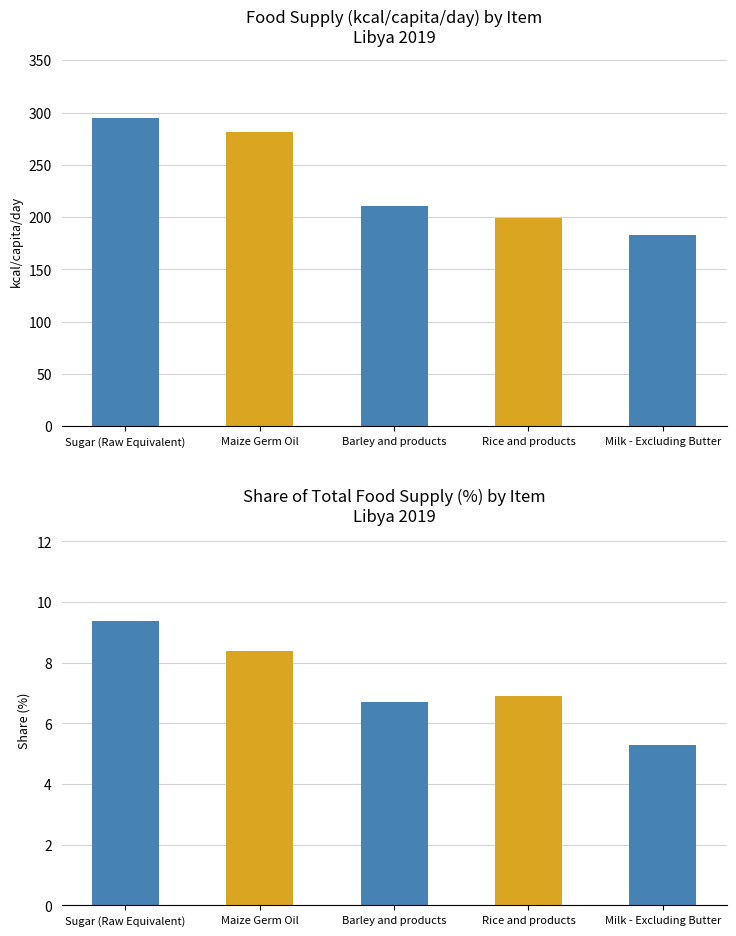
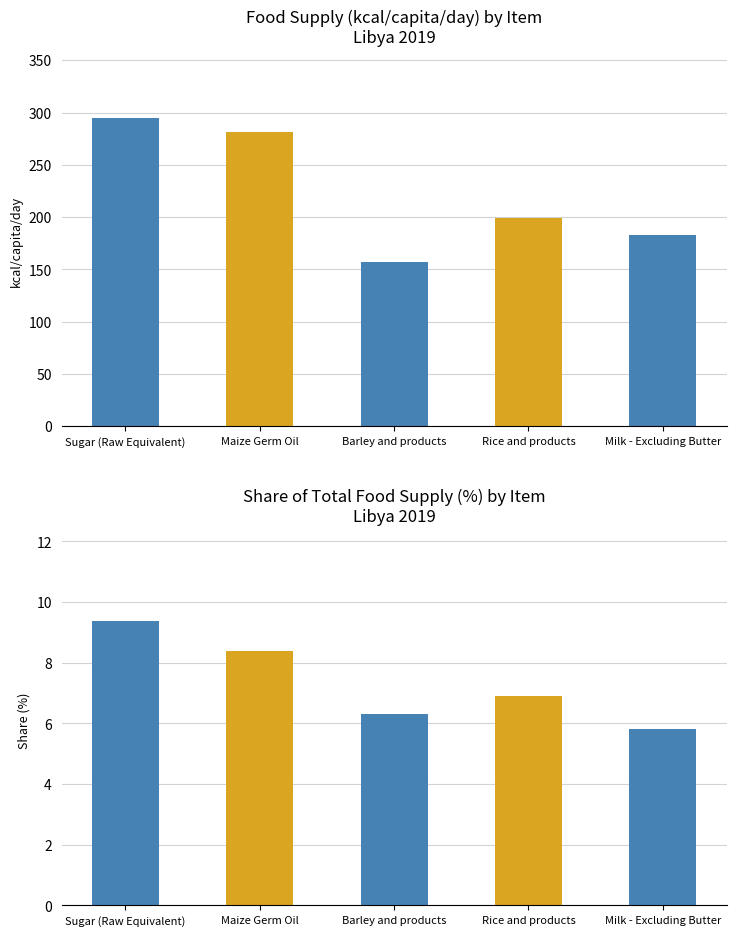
  {
    "Food Supply (kcal/capita/day) by Item Libya 2019": {
      "Sugar (Raw Equivalent)": 295,
      "Maize Germ Oil": 281,
-     "Barley and products": 211,
+     "Barley and products": 157,
      "Rice and products": 199,
      "Milk - Excluding Butter": 183
    },
    "Share of Total Food Supply (%) by Item Libya 2019": {
      "Sugar (Raw Equivalent)": 9.4,
      "Maize Germ Oil": 8.4,
-     "Barley and products": 6.7,
+     "Barley and products": 6.3,
      "Rice and products": 6.9,
-     "Milk - Excluding Butter": 5.3
+     "Milk - Excluding Butter": 5.8
    }
  }
